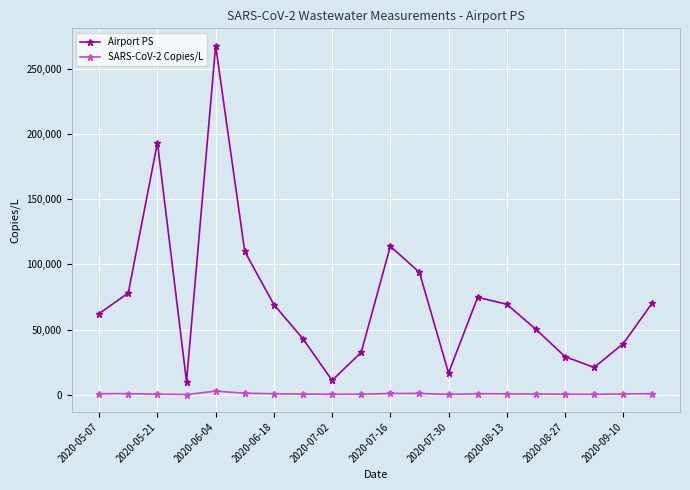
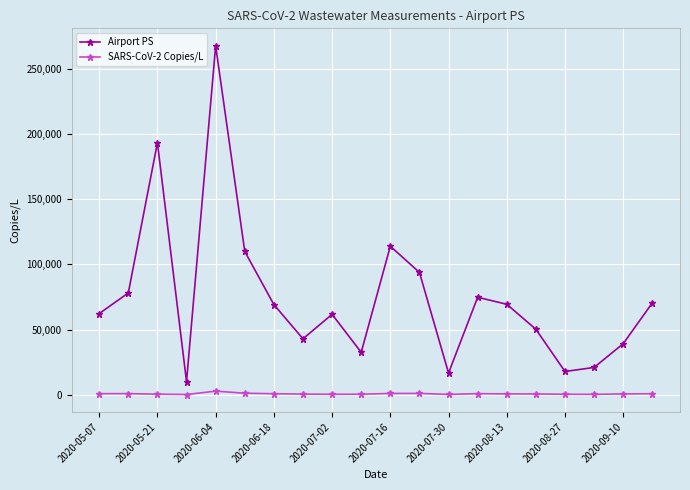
  {
    "Airport PS": {
      "2020-05-07": "62,000",
      "2020-05-21": "194,000",
      "2020-06-04": "268,000",
      "2020-06-18": "69,000",
-     "2020-07-02": "11,000",
+     "2020-07-02": "62,000",
      "2020-07-16": "114,000",
      "2020-07-30": "17,000",
      "2020-08-13": "69,000",
-     "2020-08-27": "29,000",
+     "2020-08-27": "18,000",
      "2020-09-10": "39,000"
    },
    "SARS-CoV-2 Copies/L": {
      "2020-05-07": "1,000",
      "2020-05-21": "0",
      "2020-06-04": "3,000",
      "2020-06-18": "1,000",
      "2020-07-02": "0",
      "2020-07-16": "1,000",
      "2020-07-30": "0",
      "2020-08-13": "1,000",
      "2020-08-27": "0",
      "2020-09-10": "1,000"
    }
  }
